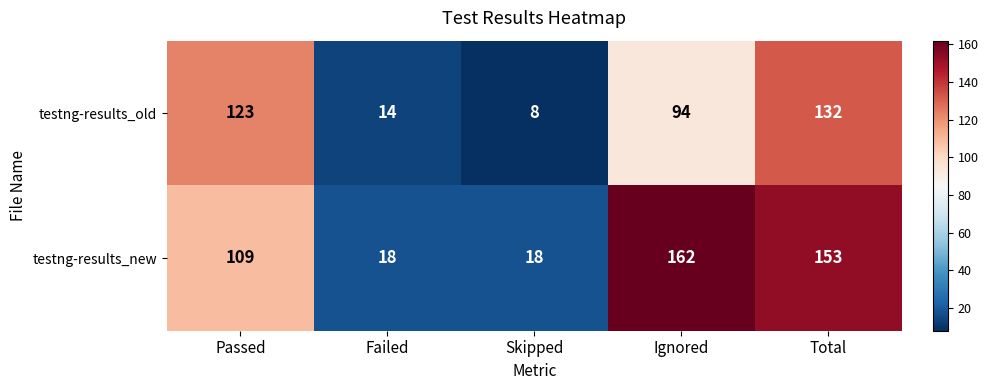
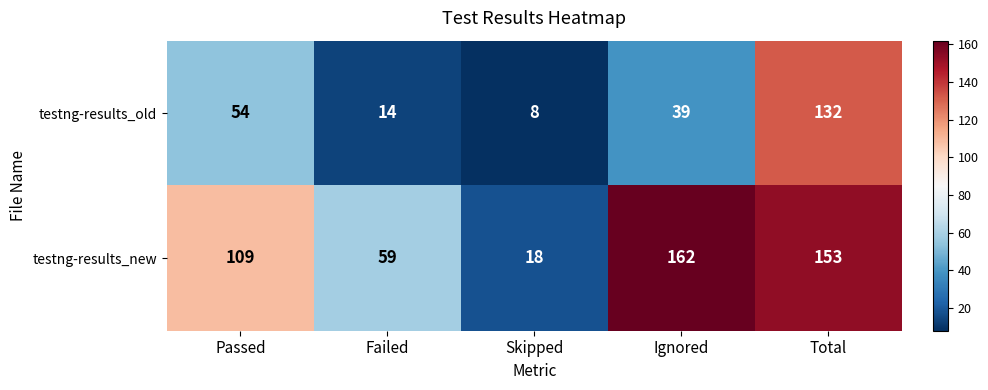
  {
    "testng-results_old": {
-     "Passed": 123,
+     "Passed": 54,
      "Failed": 14,
      "Skipped": 8,
-     "Ignored": 94,
+     "Ignored": 39,
      "Total": 132
    },
    "testng-results_new": {
      "Passed": 109,
-     "Failed": 18,
+     "Failed": 59,
      "Skipped": 18,
      "Ignored": 162,
      "Total": 153
    }
  }
